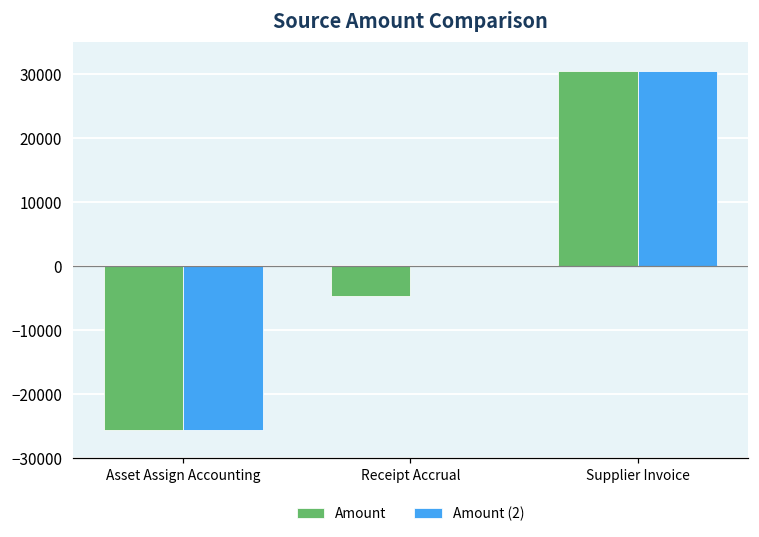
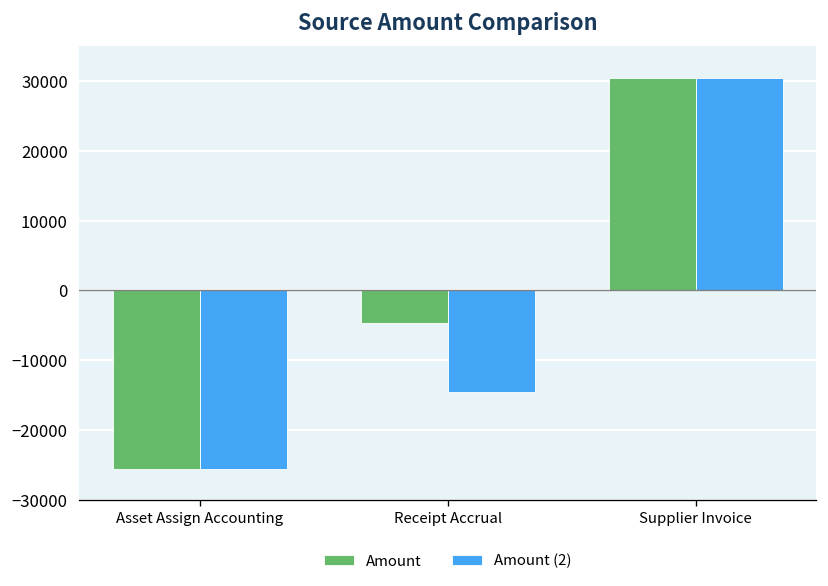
  {
    "Amount": {
      "Asset Assign Accounting": -26000,
      "Receipt Accrual": -5000,
      "Supplier Invoice": 30000
    },
    "Amount (2)": {
      "Asset Assign Accounting": -26000,
-     "Receipt Accrual": 0,
+     "Receipt Accrual": -15000,
      "Supplier Invoice": 30000
    }
  }
